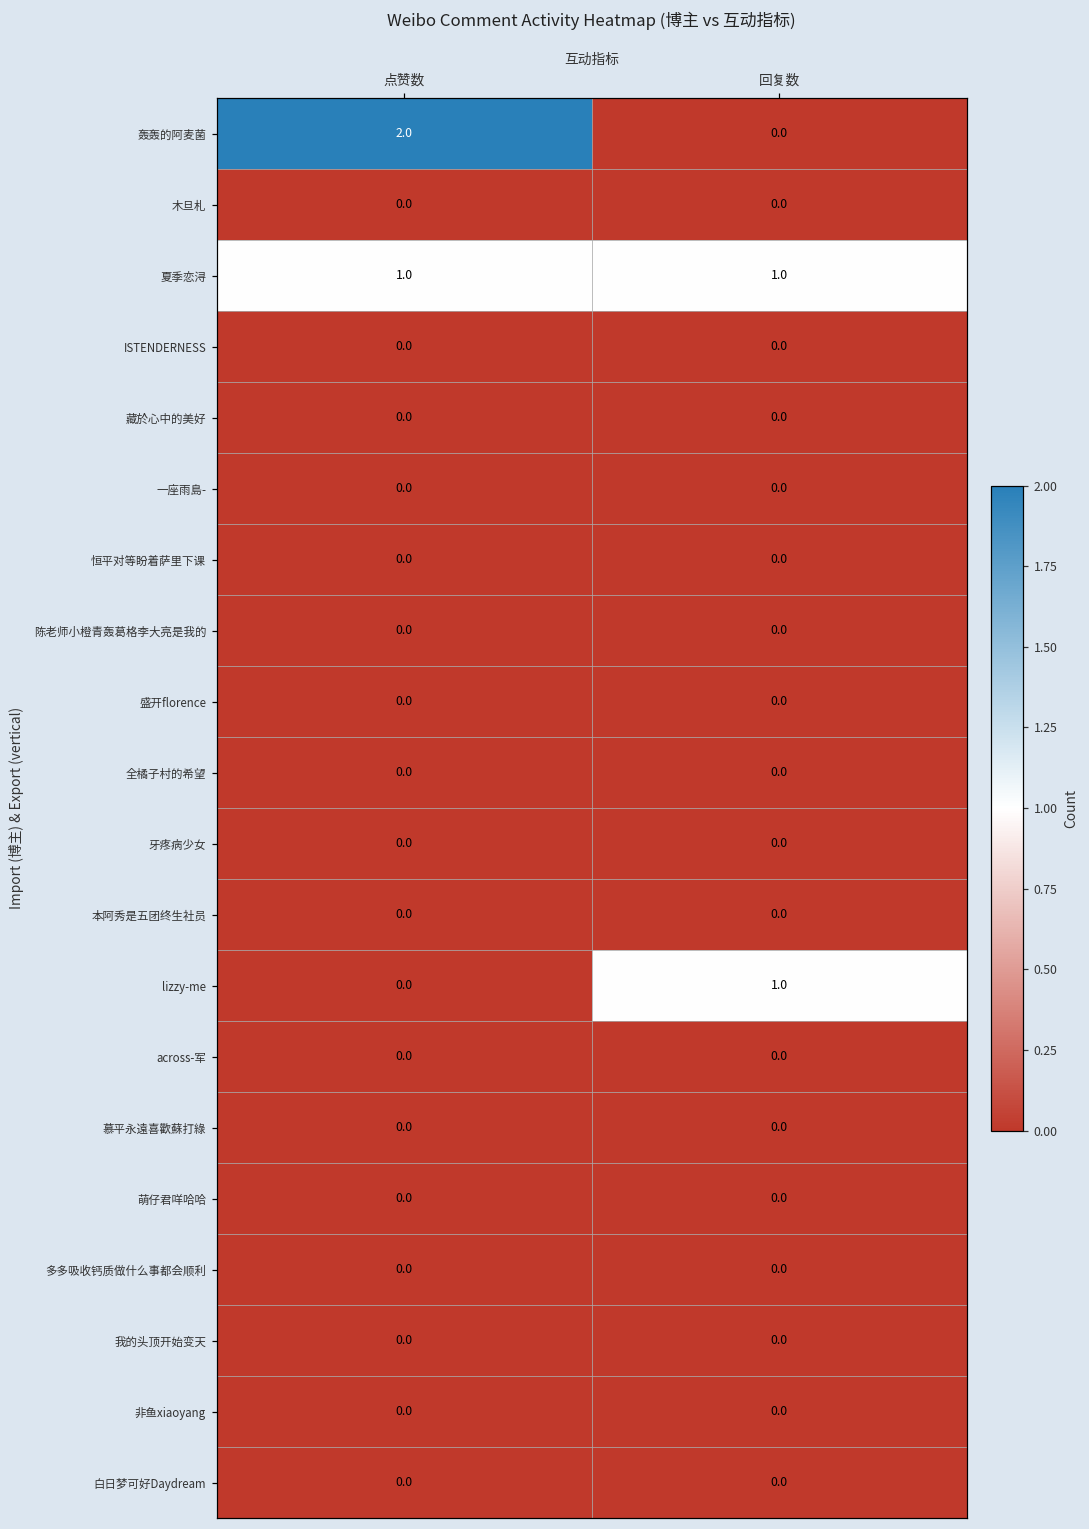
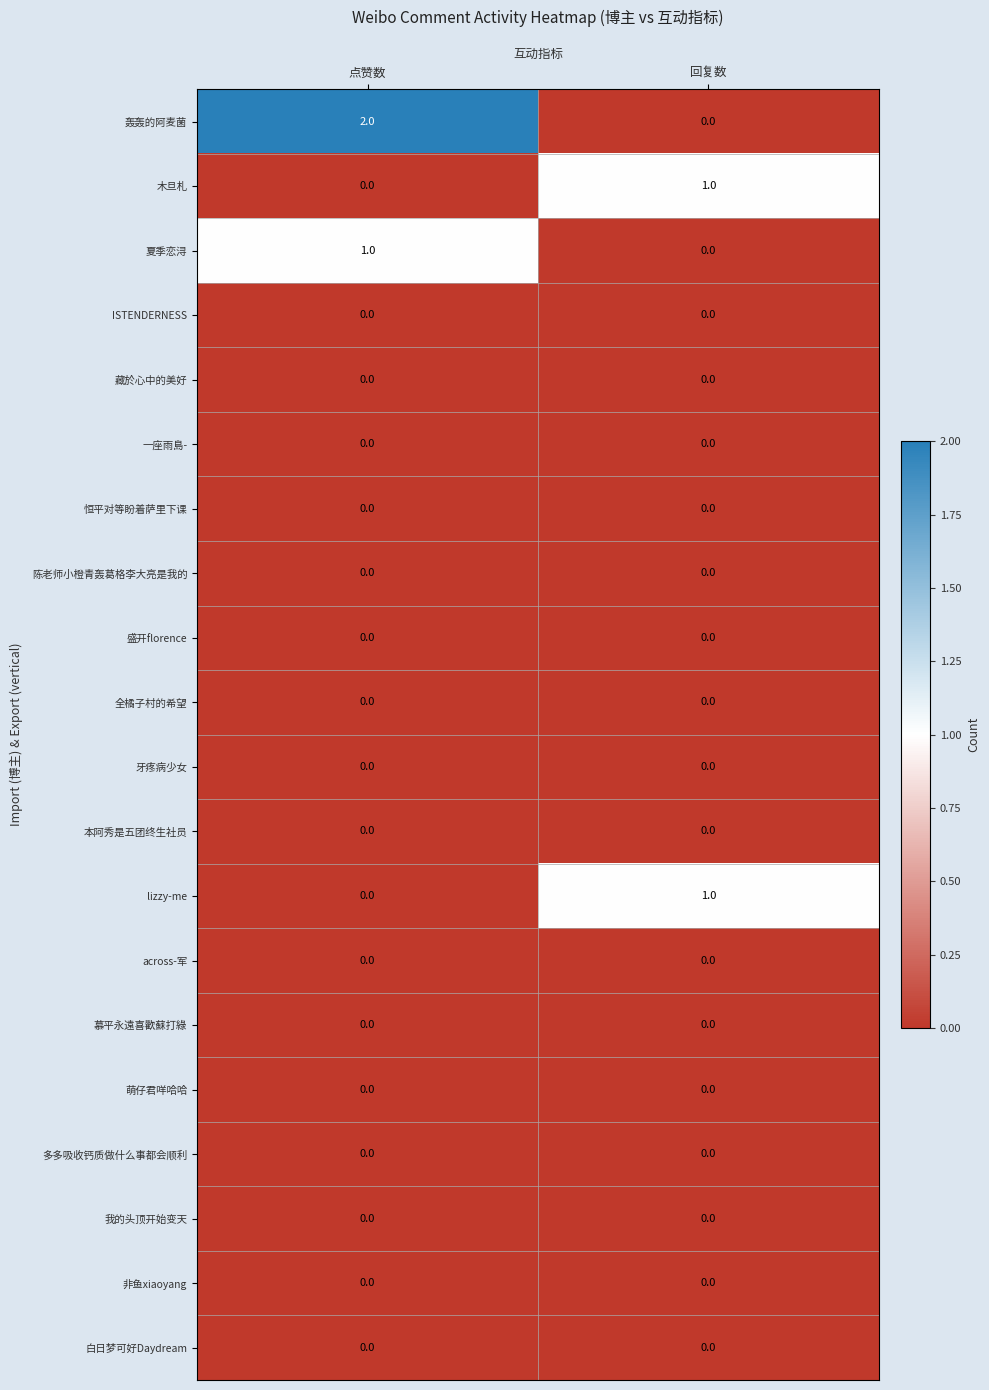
  {
    "轰轰的阿麦菌": {
      "点赞数": 2.0,
      "回复数": 0.0
    },
    "木旦札": {
      "点赞数": 0.0,
-     "回复数": 0.0
+     "回复数": 1.0
    },
    "夏季恋浔": {
      "点赞数": 1.0,
-     "回复数": 1.0
+     "回复数": 0.0
    },
    "ISTENDERNESS": {
      "点赞数": 0.0,
      "回复数": 0.0
    },
    "藏於心中的美好": {
      "点赞数": 0.0,
      "回复数": 0.0
    },
    "一座雨島-": {
      "点赞数": 0.0,
      "回复数": 0.0
    },
    "恒平对等盼着萨里下课": {
      "点赞数": 0.0,
      "回复数": 0.0
    },
    "陈老师小橙青轰葛格李大亮是我的": {
      "点赞数": 0.0,
      "回复数": 0.0
    },
    "盛开florence": {
      "点赞数": 0.0,
      "回复数": 0.0
    },
    "全橘子村的希望": {
      "点赞数": 0.0,
      "回复数": 0.0
    },
    "牙疼病少女": {
      "点赞数": 0.0,
      "回复数": 0.0
    },
    "本阿秀是五团终生社员": {
      "点赞数": 0.0,
      "回复数": 0.0
    },
    "lizzy-me": {
      "点赞数": 0.0,
      "回复数": 1.0
    },
    "across-军": {
      "点赞数": 0.0,
      "回复数": 0.0
    },
    "慕平永遠喜歡蘇打綠": {
      "点赞数": 0.0,
      "回复数": 0.0
    },
    "萌仔君咩哈哈": {
      "点赞数": 0.0,
      "回复数": 0.0
    },
    "多多吸收钙质做什么事都会顺利": {
      "点赞数": 0.0,
      "回复数": 0.0
    },
    "我的头顶开始变天": {
      "点赞数": 0.0,
      "回复数": 0.0
    },
    "非鱼xiaoyang": {
      "点赞数": 0.0,
      "回复数": 0.0
    },
    "白日梦可好Daydream": {
      "点赞数": 0.0,
      "回复数": 0.0
    }
  }
